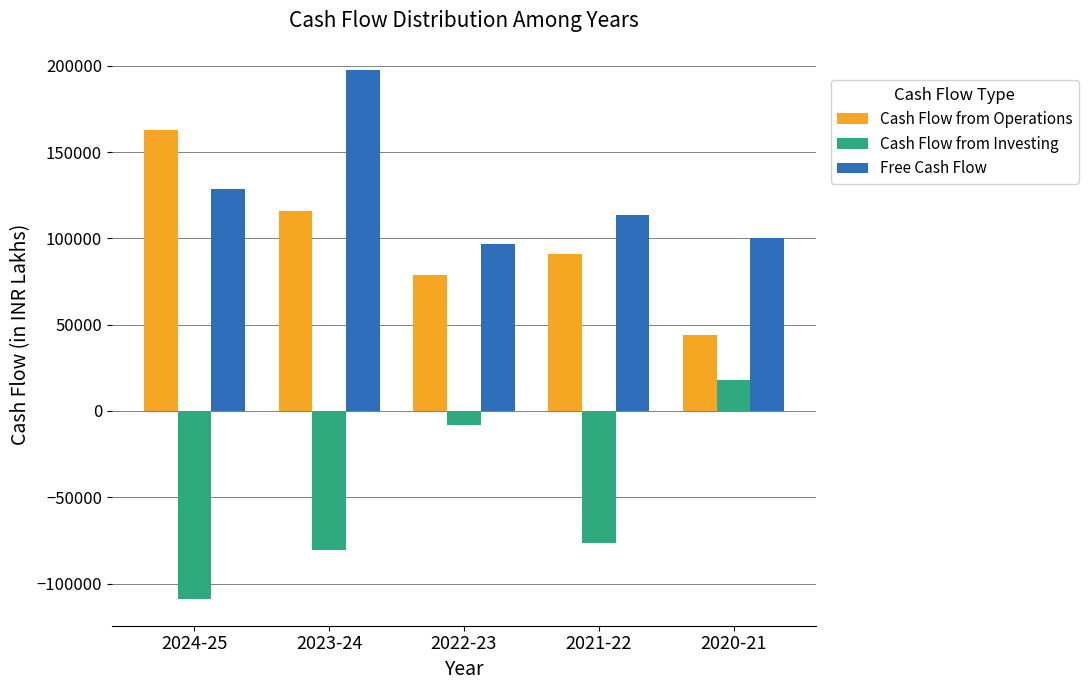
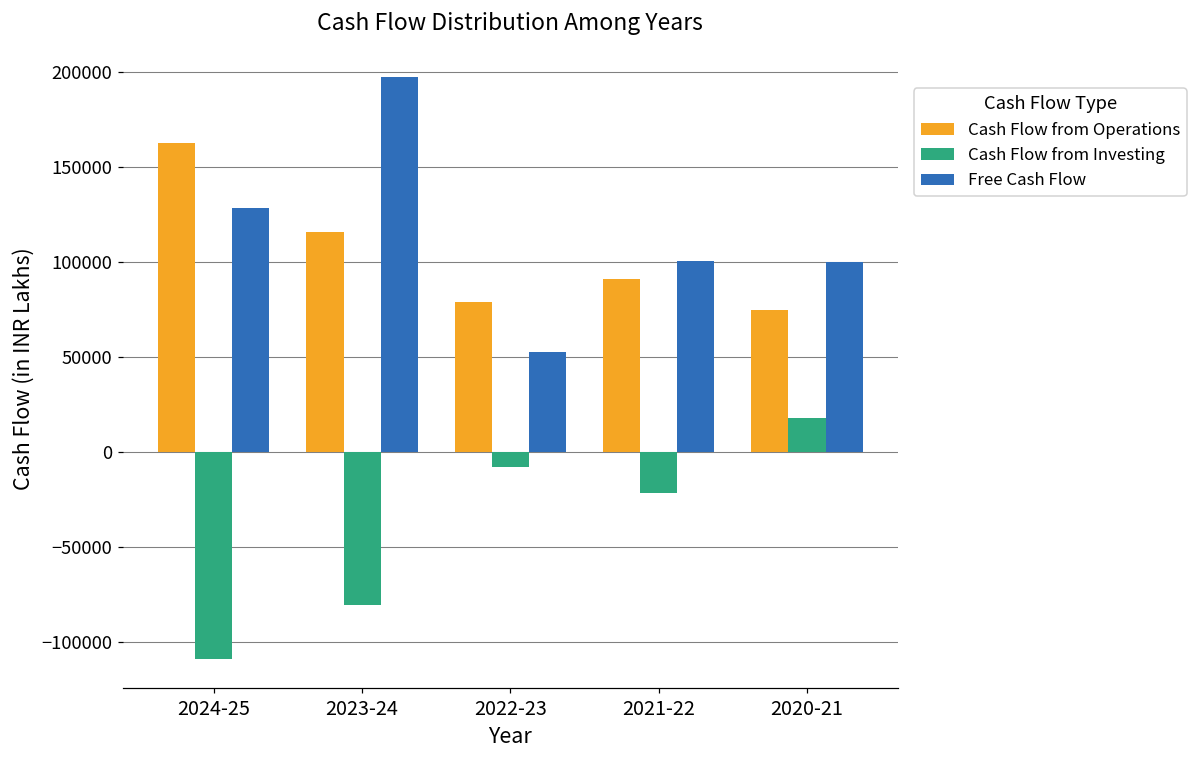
  {
    "Cash Flow from Operations": {
      "2024-25": 163000,
      "2023-24": 116000,
      "2022-23": 79000,
      "2021-22": 91000,
-     "2020-21": 44000
+     "2020-21": 75000
    },
    "Cash Flow from Investing": {
      "2024-25": -109000,
      "2023-24": -81000,
      "2022-23": -8000,
-     "2021-22": -77000,
+     "2021-22": -22000,
      "2020-21": 18000
    },
    "Free Cash Flow": {
      "2024-25": 129000,
      "2023-24": 197000,
-     "2022-23": 97000,
-     "2021-22": 114000,
+     "2022-23": 52000,
+     "2021-22": 101000,
      "2020-21": 100000
    }
  }
